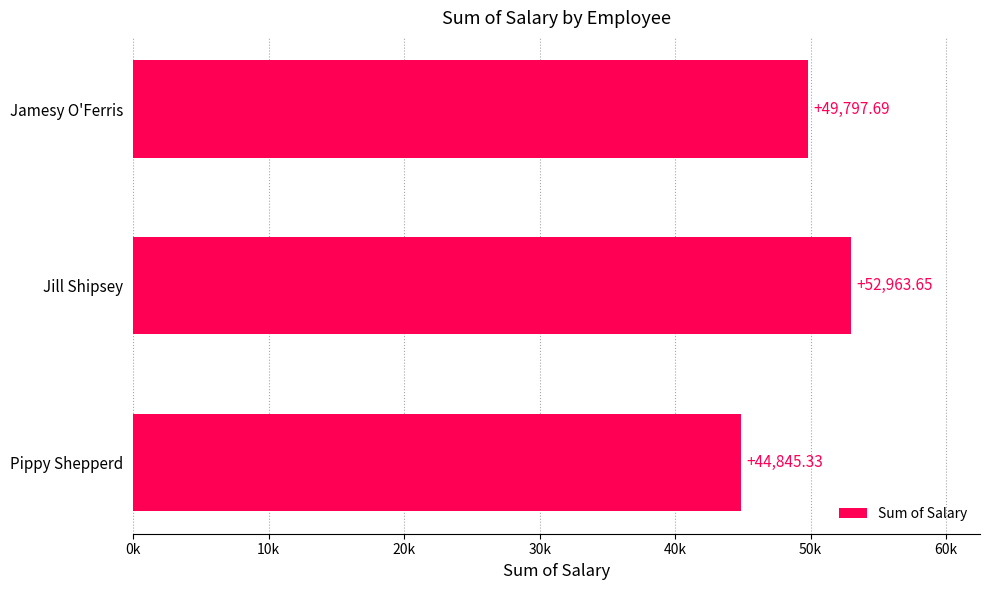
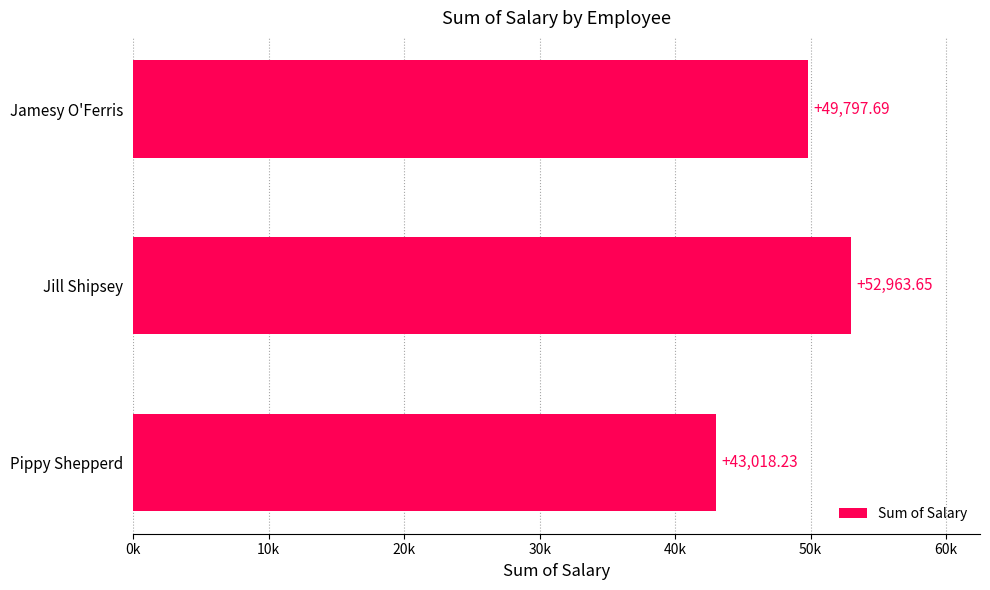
  {
    "Jamesy O'Ferris": "+49,797.69",
    "Jill Shipsey": "+52,963.65",
-   "Pippy Shepperd": "+44,845.33"
+   "Pippy Shepperd": "+43,018.23"
  }
